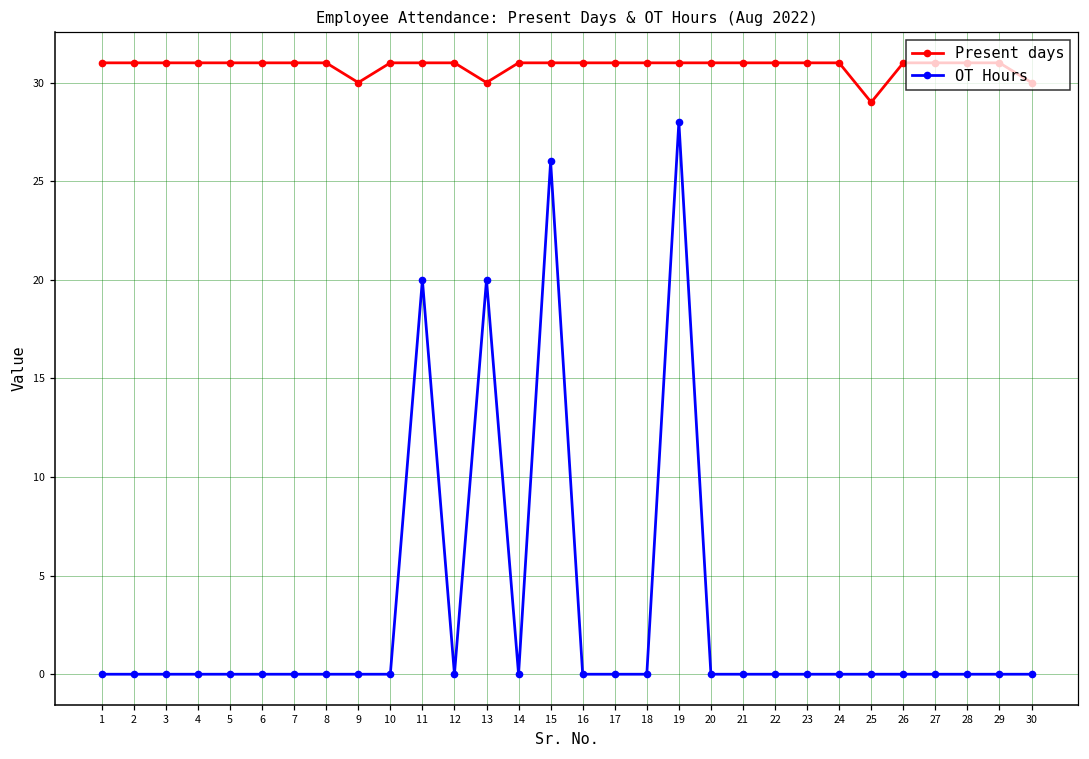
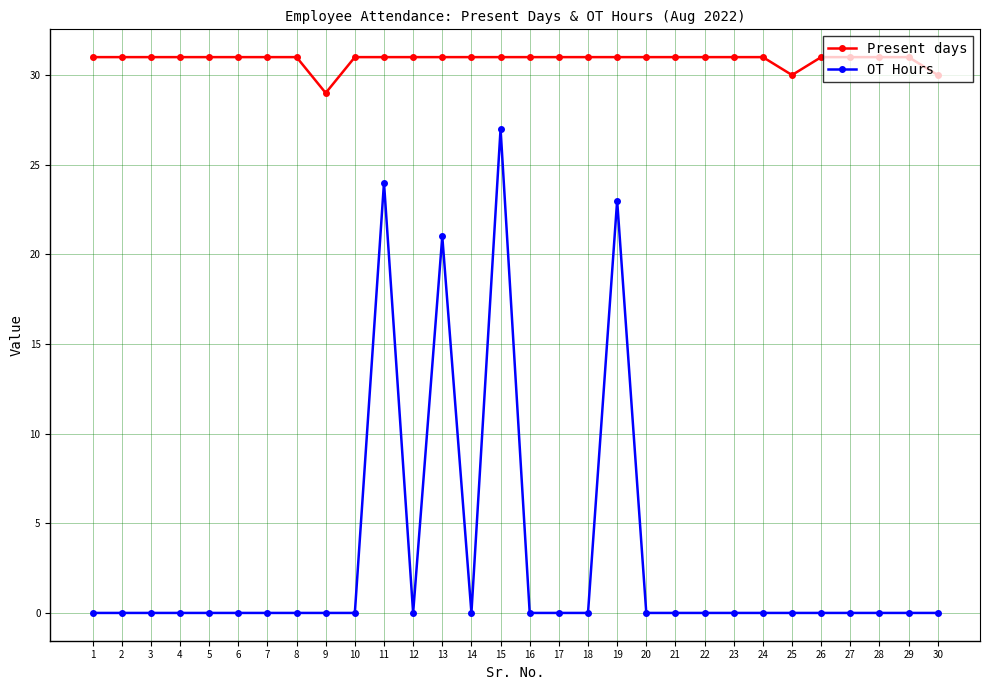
  {
    "Present days": {
      "1": 31,
      "2": 31,
      "3": 31,
      "4": 31,
      "5": 31,
      "6": 31,
      "7": 31,
      "8": 31,
-     "9": 30,
+     "9": 29,
      "10": 31,
      "11": 31,
      "12": 31,
-     "13": 30,
+     "13": 31,
      "14": 31,
      "15": 31,
      "16": 31,
      "17": 31,
      "18": 31,
      "19": 31,
      "20": 31,
      "21": 31,
      "22": 31,
      "23": 31,
      "24": 31,
-     "25": 29,
+     "25": 30,
      "26": 31
    },
    "OT Hours": {
      "1": 0,
      "2": 0,
      "3": 0,
      "4": 0,
      "5": 0,
      "6": 0,
      "7": 0,
      "8": 0,
      "9": 0,
      "10": 0,
-     "11": 20,
+     "11": 24,
      "12": 0,
-     "13": 20,
+     "13": 21,
      "14": 0,
-     "15": 26,
+     "15": 27,
      "16": 0,
      "17": 0,
      "18": 0,
-     "19": 28,
+     "19": 23,
      "20": 0,
      "21": 0,
      "22": 0,
      "23": 0,
      "24": 0,
      "25": 0,
      "26": 0,
      "27": 0,
      "28": 0,
      "29": 0,
      "30": 0
    }
  }
